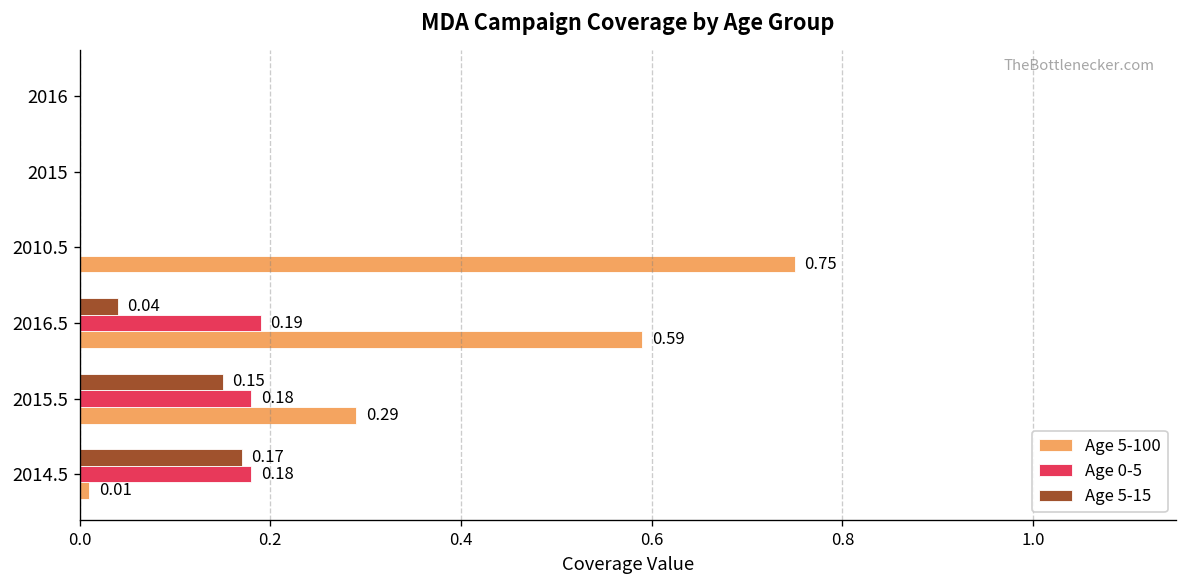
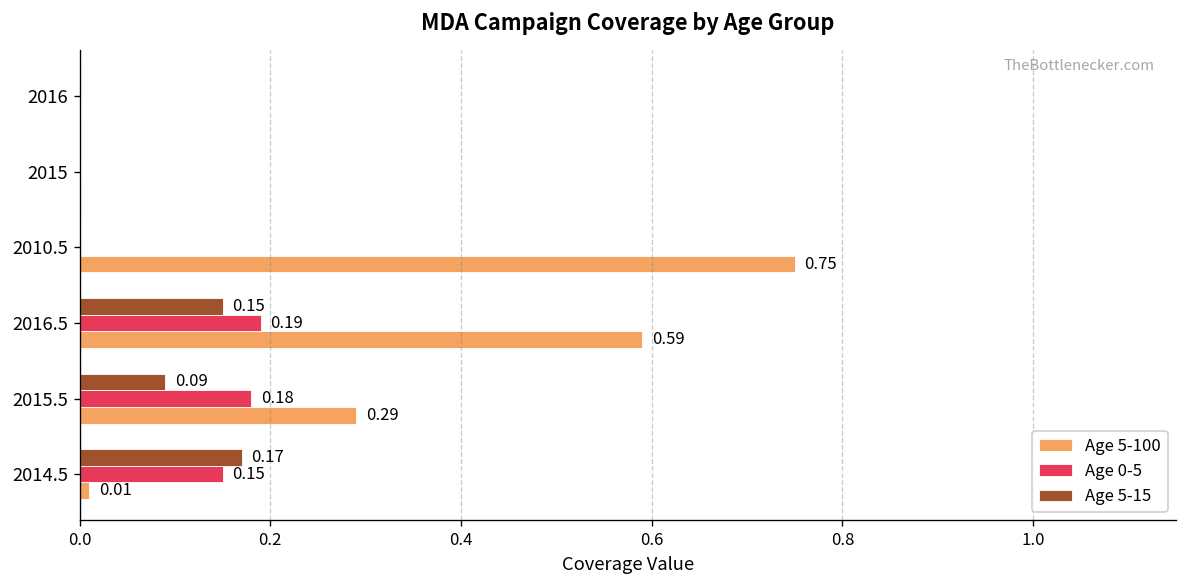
  {
    "Age 5-100": {
      "2010.5": 0.75,
      "2016.5": 0.59,
      "2015.5": 0.29,
      "2014.5": 0.01
    },
    "Age 0-5": {
      "2016.5": 0.19,
      "2015.5": 0.18,
-     "2014.5": 0.18
+     "2014.5": 0.15
    },
    "Age 5-15": {
-     "2016.5": 0.04,
-     "2015.5": 0.15,
+     "2016.5": 0.15,
+     "2015.5": 0.09,
      "2014.5": 0.17
    }
  }
